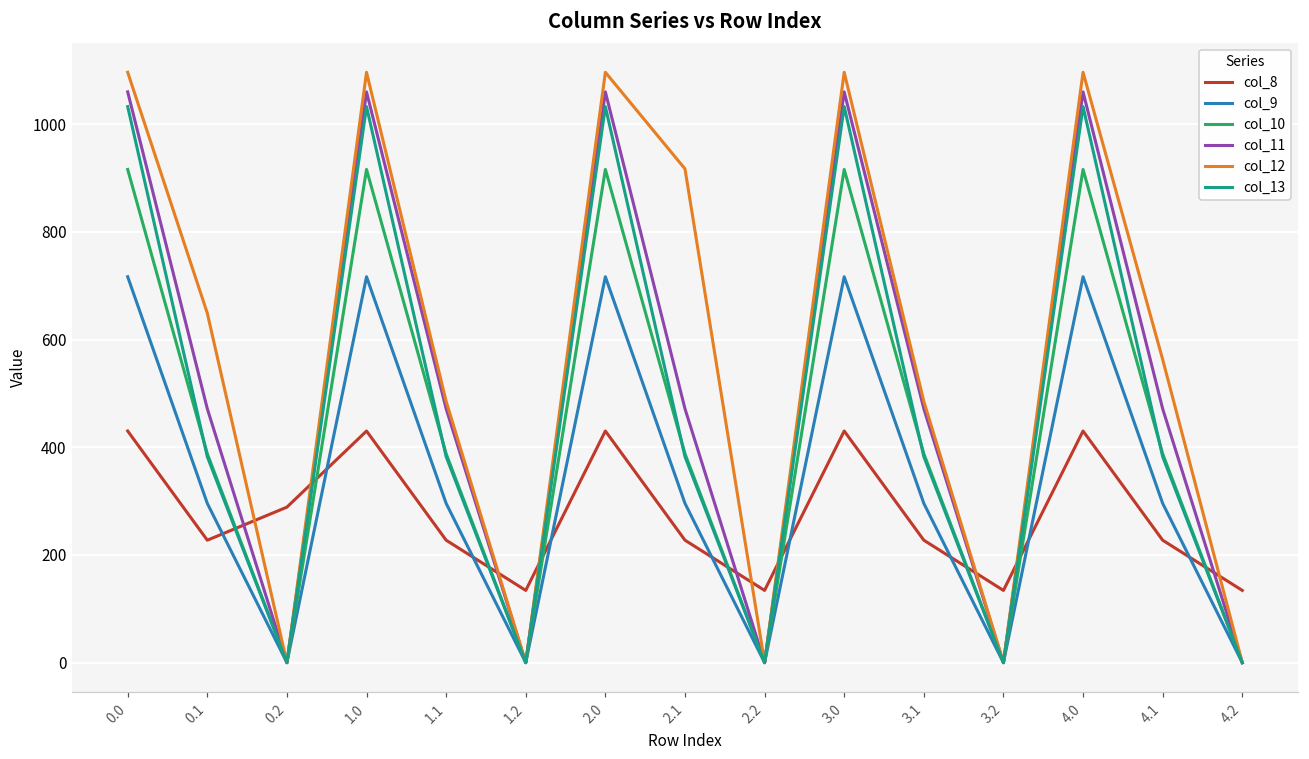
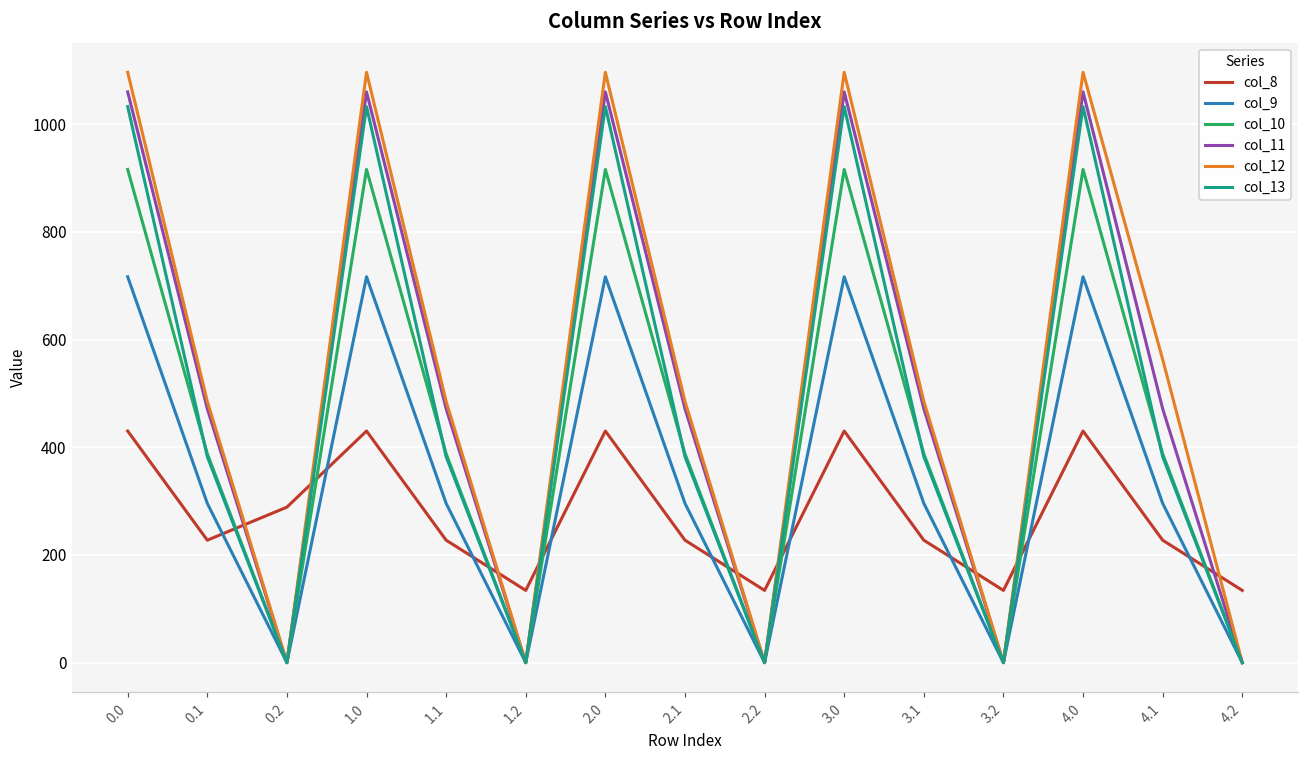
  {
    "col_8": {
      "0.0": 430,
      "0.1": 230,
      "0.2": 290,
      "1.0": 430,
      "1.1": 230,
      "1.2": 130,
      "2.0": 430,
      "2.1": 230,
      "2.2": 130,
      "3.0": 430,
      "3.1": 230,
      "3.2": 130,
      "4.0": 430,
      "4.1": 230,
      "4.2": 130
    },
    "col_9": {
      "0.0": 720,
      "0.1": 300,
      "1.0": 720,
      "1.1": 300,
      "2.0": 720,
      "2.1": 300,
      "3.0": 720,
      "3.1": 300,
      "4.0": 720,
      "4.1": 300
    },
    "col_11": {
      "0.0": 1060,
      "0.1": 470,
      "1.0": 1060,
      "1.1": 470,
      "2.0": 1060,
      "2.1": 470,
      "3.0": 1060,
      "3.1": 470,
      "4.0": 1060,
      "4.1": 470
    },
    "col_12": {
      "0.0": 1100,
-     "0.1": 650,
+     "0.1": 490,
      "1.0": 1100,
      "1.1": 490,
      "2.0": 1100,
-     "2.1": 920,
+     "2.1": 490,
      "3.0": 1100,
      "3.1": 490,
      "4.0": 1100,
      "4.1": 560
    }
  }
